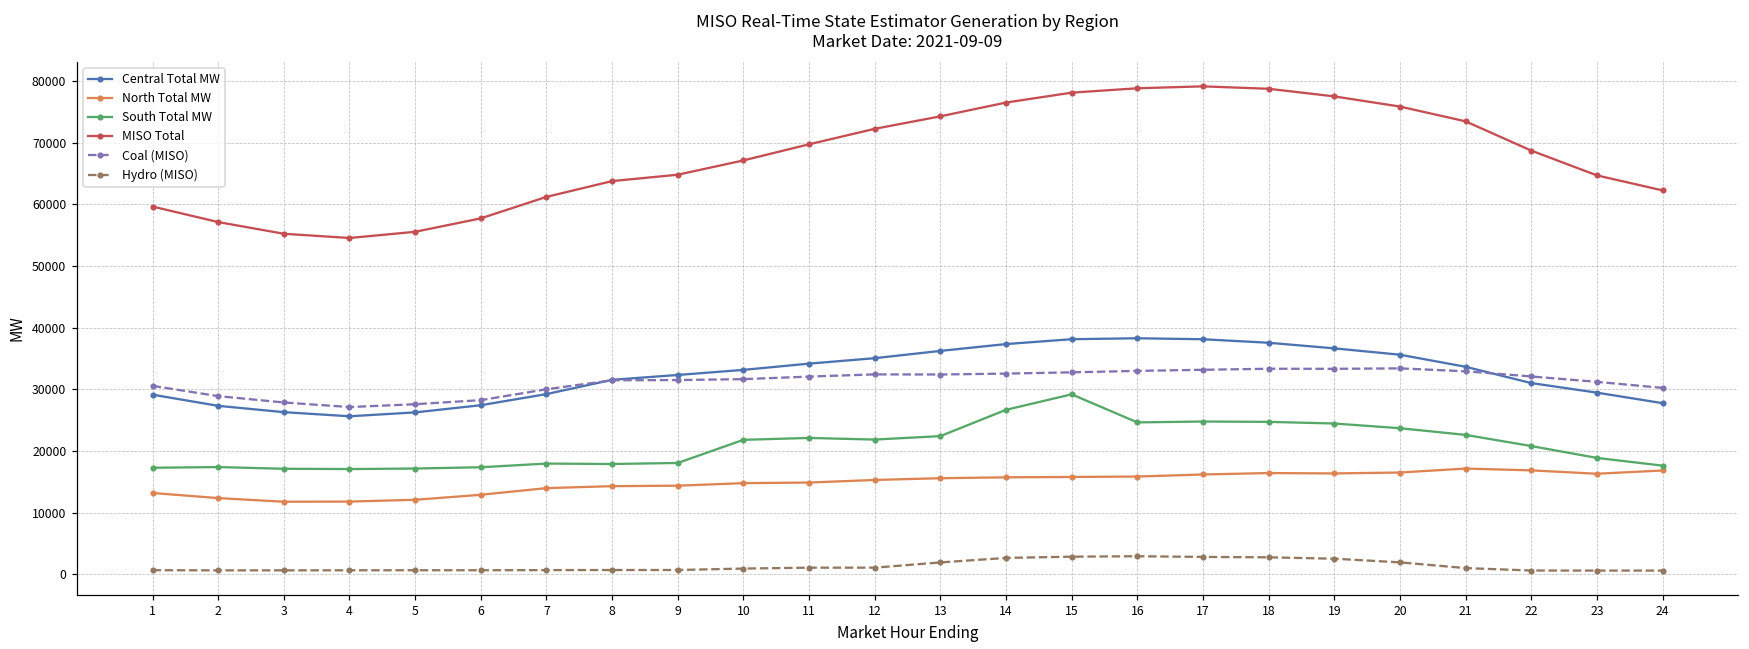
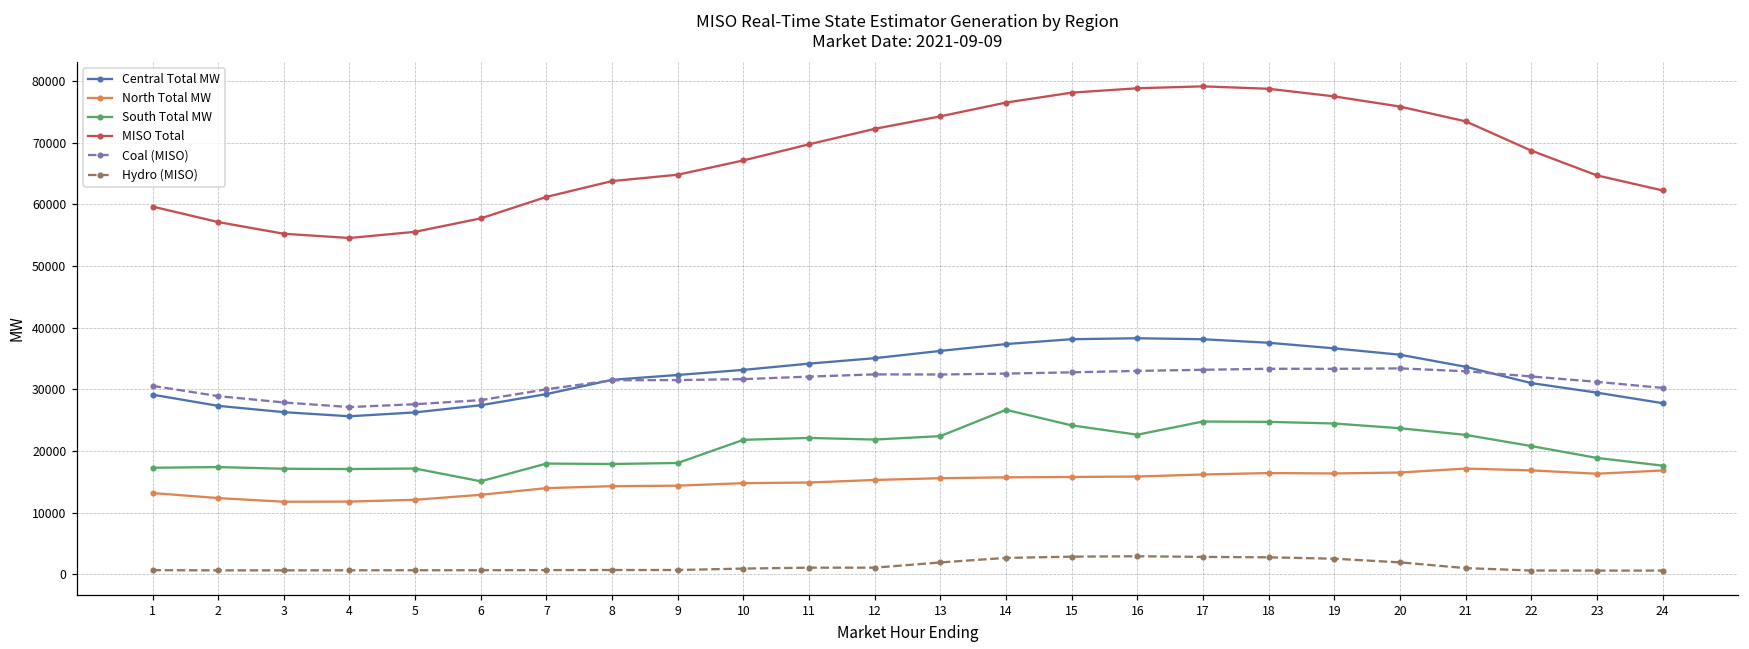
  {
    "South Total MW": {
      "1": 17000,
      "2": 17000,
      "3": 17000,
      "4": 17000,
      "5": 17000,
-     "6": 17000,
+     "6": 15000,
      "7": 18000,
      "8": 18000,
      "9": 18000,
      "10": 22000,
      "11": 22000,
      "12": 22000,
      "13": 22000,
      "14": 27000,
-     "15": 29000,
-     "16": 25000,
+     "15": 24000,
+     "16": 23000,
      "17": 25000,
      "18": 25000,
      "19": 24000,
      "20": 24000,
      "21": 23000,
      "22": 21000,
      "23": 19000,
      "24": 18000
    },
    "Hydro (MISO)": {
      "1": 1000,
      "2": 1000,
      "3": 1000,
      "4": 1000,
      "5": 1000,
      "6": 1000,
      "7": 1000,
      "8": 1000,
      "9": 1000,
      "10": 1000,
      "11": 1000,
      "12": 1000,
      "13": 2000,
      "14": 3000,
      "15": 3000,
      "16": 3000,
      "17": 3000,
      "18": 3000,
      "19": 3000,
      "20": 2000,
      "21": 1000,
      "22": 1000,
      "23": 1000,
      "24": 1000
    }
  }
